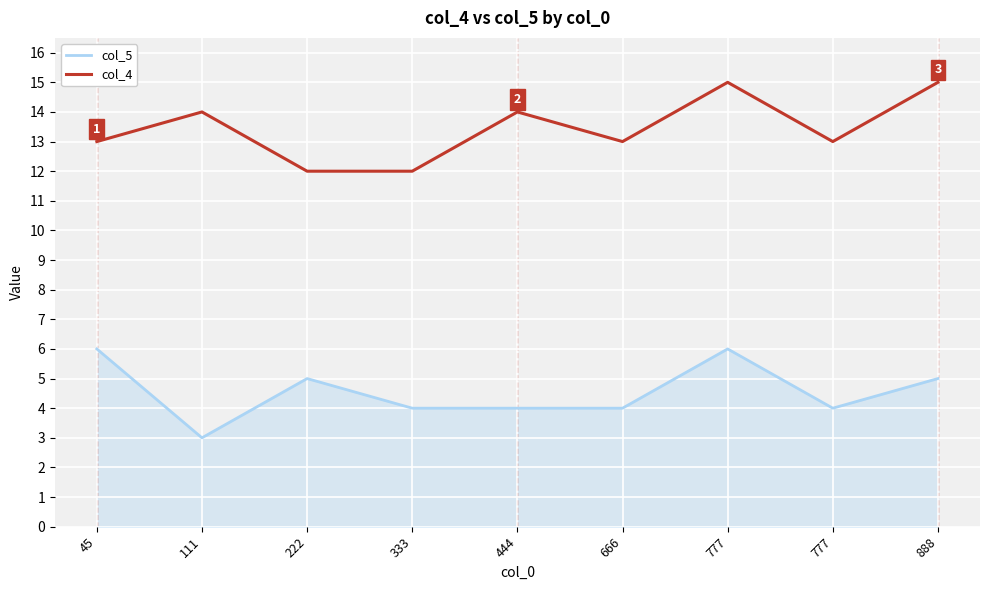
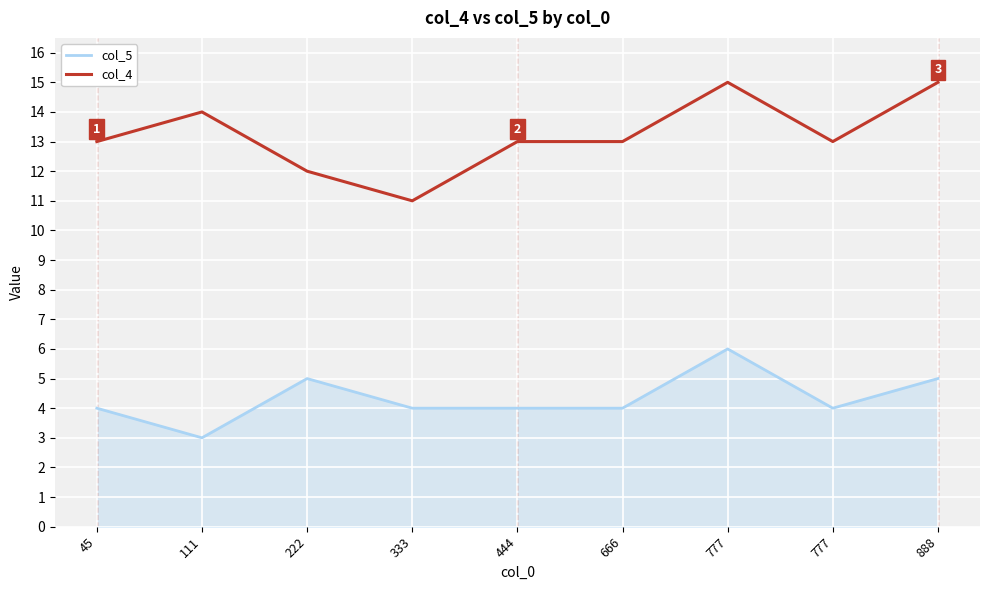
  {
    "col_5": {
-     "45": 6,
+     "45": 4,
      "111": 3,
      "222": 5,
      "333": 4,
      "444": 4,
      "666": 4,
      "888": 5
    },
    "col_4": {
      "111": 14,
      "222": 12,
-     "333": 12,
-     "444": 14,
+     "333": 11,
+     "444": 13,
      "666": 13
    }
  }
